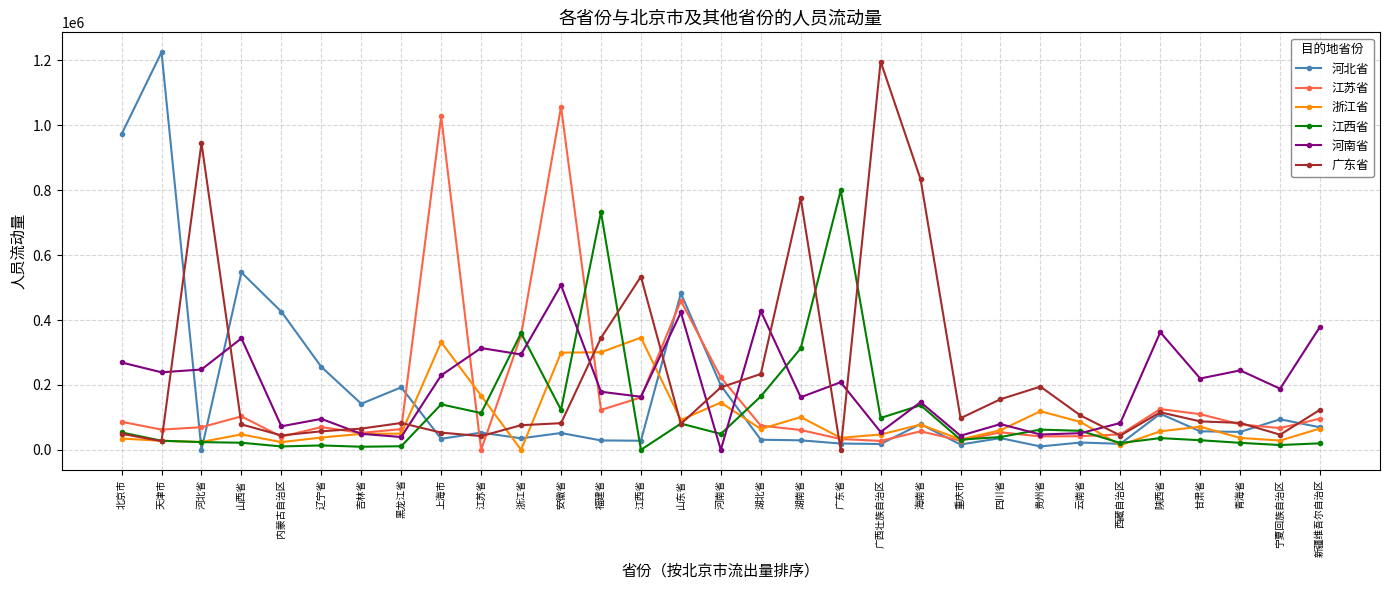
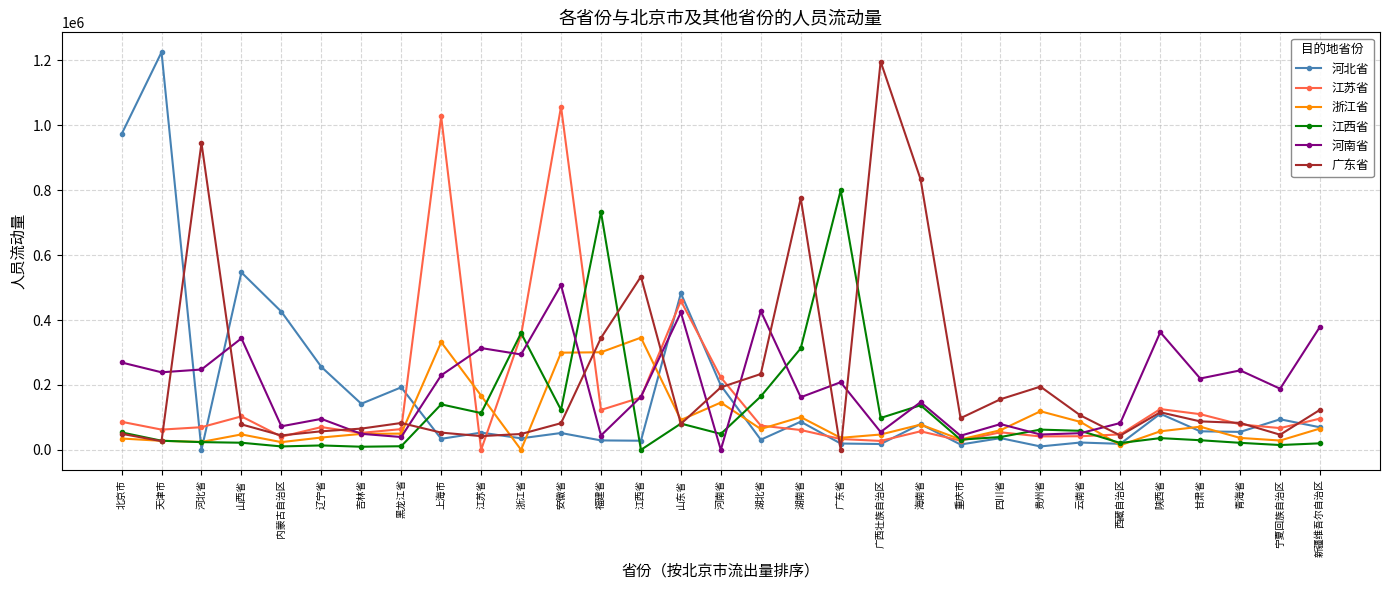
  {
    "河北省": {
      "北京市": 970000,
      "天津市": 1230000,
      "河北省": 0,
      "山西省": 550000,
      "内蒙古自治区": 430000,
      "辽宁省": 260000,
      "吉林省": 140000,
      "黑龙江省": 190000,
      "上海市": 30000,
      "江苏省": 50000,
      "浙江省": 40000,
      "安徽省": 50000,
      "福建省": 30000,
      "江西省": 30000,
      "山东省": 480000,
      "湖北省": 30000,
-     "湖南省": 30000,
+     "湖南省": 90000,
      "广东省": 20000,
      "广西壮族自治区": 20000,
      "重庆市": 20000,
      "贵州省": 10000,
      "云南省": 20000,
      "甘肃省": 60000,
      "青海省": 60000,
      "宁夏回族自治区": 90000
    },
    "江苏省": {
      "北京市": 90000,
      "天津市": 60000,
      "河北省": 70000,
      "山西省": 100000,
      "辽宁省": 70000,
      "黑龙江省": 60000,
      "上海市": 1030000,
      "江苏省": 0,
      "安徽省": 1060000,
      "福建省": 120000,
      "山东省": 460000,
      "河南省": 220000,
      "湖北省": 70000,
      "湖南省": 60000,
      "广西壮族自治区": 30000,
      "海南省": 60000,
      "云南省": 40000,
      "陕西省": 130000,
      "甘肃省": 110000,
      "宁夏回族自治区": 70000,
      "新疆维吾尔自治区": 100000
    },
    "浙江省": {
      "北京市": 30000,
      "山西省": 50000,
      "内蒙古自治区": 20000,
      "辽宁省": 40000,
      "黑龙江省": 50000,
      "上海市": 330000,
      "江苏省": 170000,
      "浙江省": 0,
      "安徽省": 300000,
      "福建省": 300000,
      "江西省": 350000,
      "山东省": 90000,
      "河南省": 150000,
      "湖北省": 60000,
      "湖南省": 100000,
      "贵州省": 120000,
      "云南省": 90000,
      "陕西省": 60000,
      "甘肃省": 70000,
      "青海省": 40000,
      "宁夏回族自治区": 30000
    },
    "江西省": {
      "山西省": 20000,
      "内蒙古自治区": 10000,
      "辽宁省": 10000,
      "吉林省": 10000,
      "黑龙江省": 10000,
      "上海市": 140000,
      "江苏省": 110000,
      "安徽省": 120000,
      "福建省": 730000,
      "江西省": 0,
      "河南省": 50000,
      "湖北省": 160000,
      "湖南省": 310000,
      "广东省": 800000,
      "广西壮族自治区": 100000,
      "海南省": 140000,
      "贵州省": 60000,
      "陕西省": 40000,
      "甘肃省": 30000,
      "青海省": 20000,
      "宁夏回族自治区": 10000,
      "新疆维吾尔自治区": 20000
    },
    "河南省": {
      "北京市": 270000,
      "天津市": 240000,
      "河北省": 250000,
      "山西省": 340000,
      "内蒙古自治区": 70000,
      "辽宁省": 100000,
      "黑龙江省": 40000,
      "上海市": 230000,
      "江苏省": 310000,
      "浙江省": 290000,
      "安徽省": 510000,
-     "福建省": 180000,
+     "福建省": 40000,
      "山东省": 420000,
      "河南省": 0,
      "湖北省": 430000,
      "湖南省": 160000,
      "广东省": 210000,
      "海南省": 150000,
      "重庆市": 40000,
      "四川省": 80000,
      "西藏自治区": 80000,
      "陕西省": 360000,
      "甘肃省": 220000,
      "青海省": 240000,
      "宁夏回族自治区": 190000,
      "新疆维吾尔自治区": 380000
    },
    "广东省": {
      "河北省": 950000,
      "山西省": 80000,
      "辽宁省": 60000,
      "吉林省": 70000,
      "黑龙江省": 80000,
      "上海市": 50000,
      "江苏省": 40000,
-     "浙江省": 80000,
+     "浙江省": 50000,
      "安徽省": 80000,
      "福建省": 340000,
      "江西省": 530000,
      "湖北省": 230000,
      "湖南省": 780000,
      "广东省": 0,
      "广西壮族自治区": 1200000,
      "海南省": 830000,
      "重庆市": 100000,
      "四川省": 160000,
      "贵州省": 190000,
      "云南省": 110000,
      "甘肃省": 90000,
      "宁夏回族自治区": 50000,
      "新疆维吾尔自治区": 120000
    }
  }
